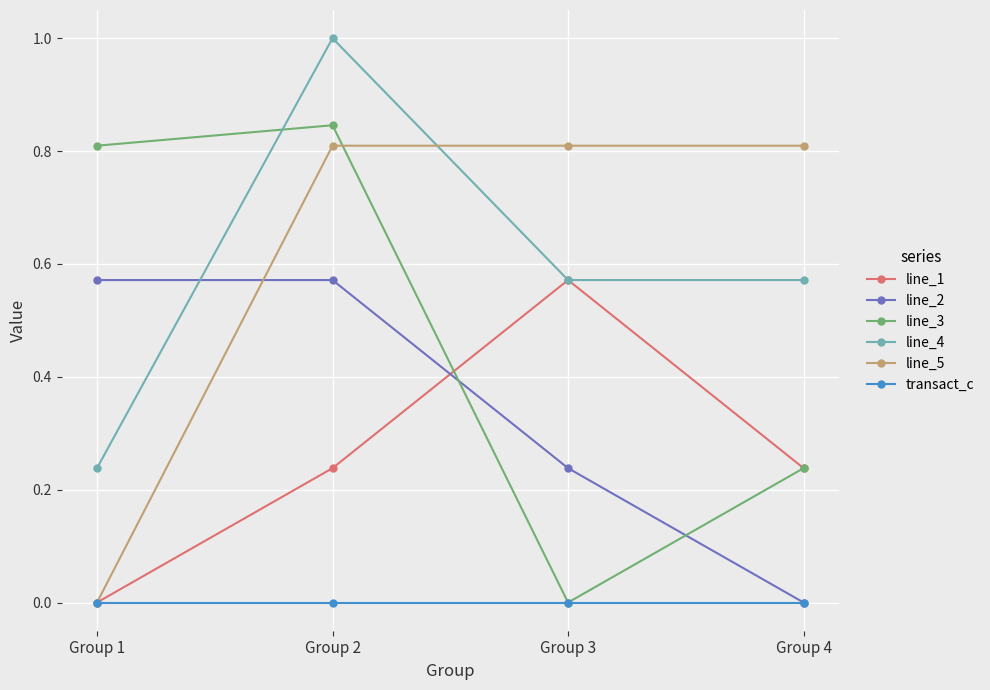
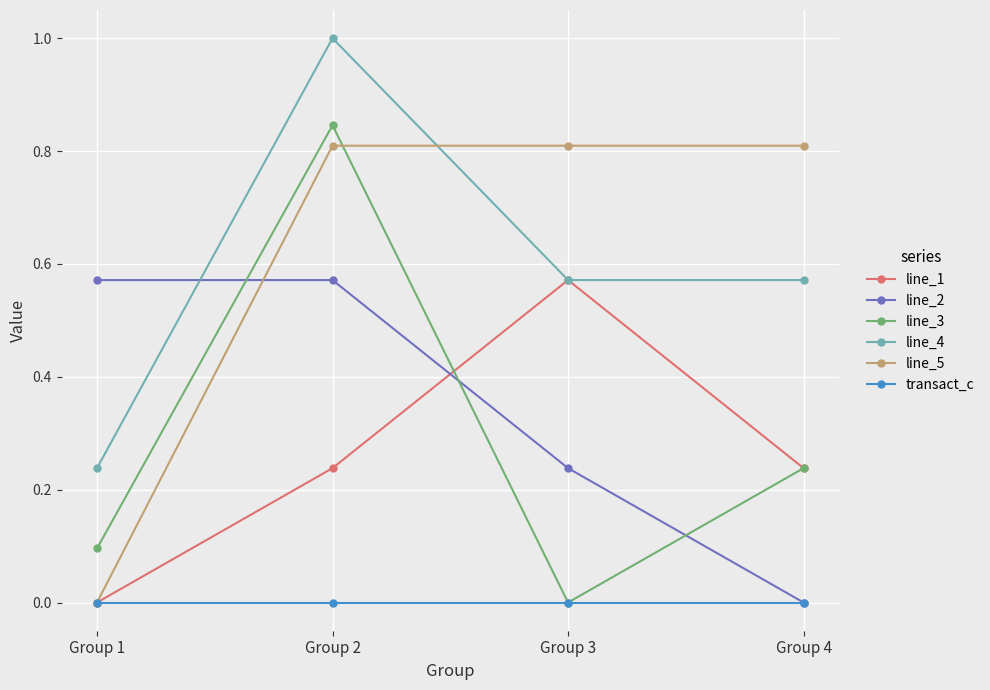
  {
    "line_3": {
-     "Group 1": 0.81,
+     "Group 1": 0.10,
      "Group 2": 0.85
    },
    "line_4": {
      "Group 1": 0.24,
      "Group 2": 1.00,
      "Group 4": 0.57
    }
  }
